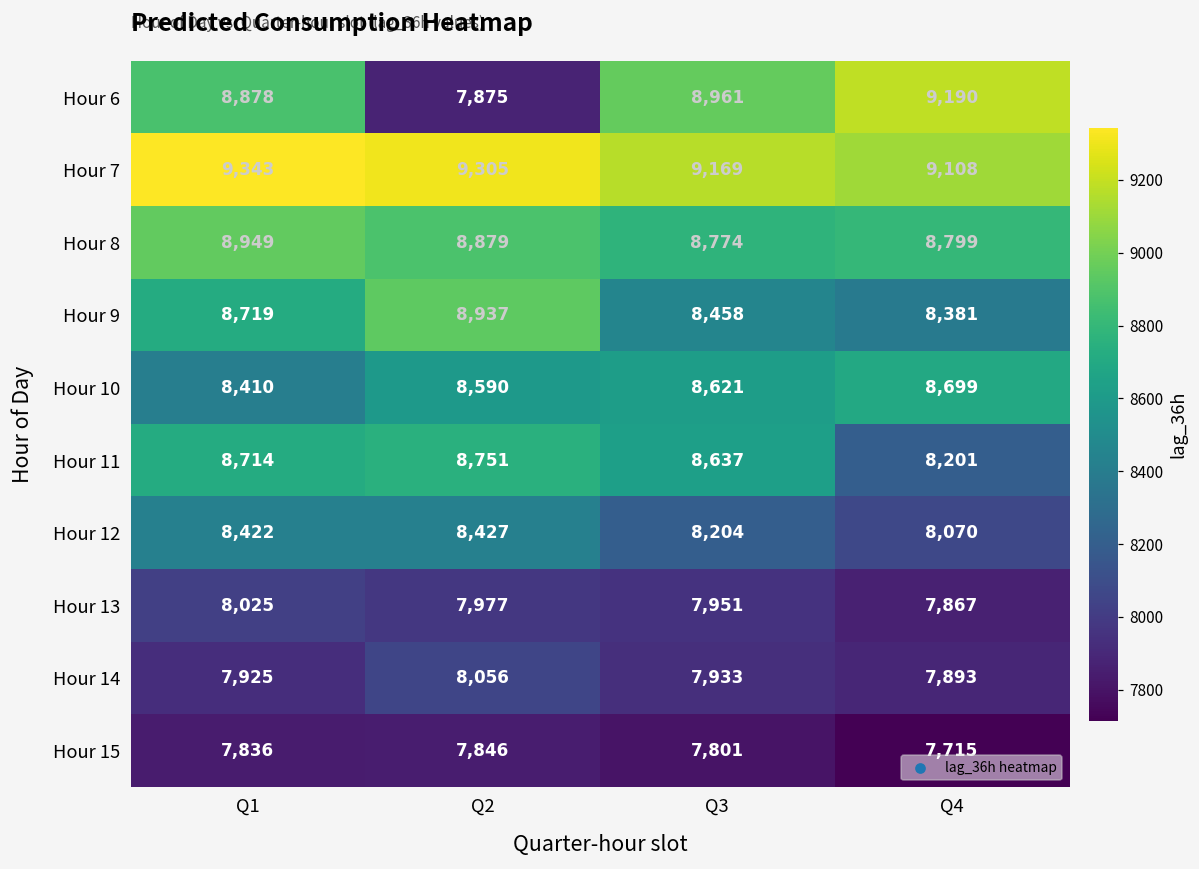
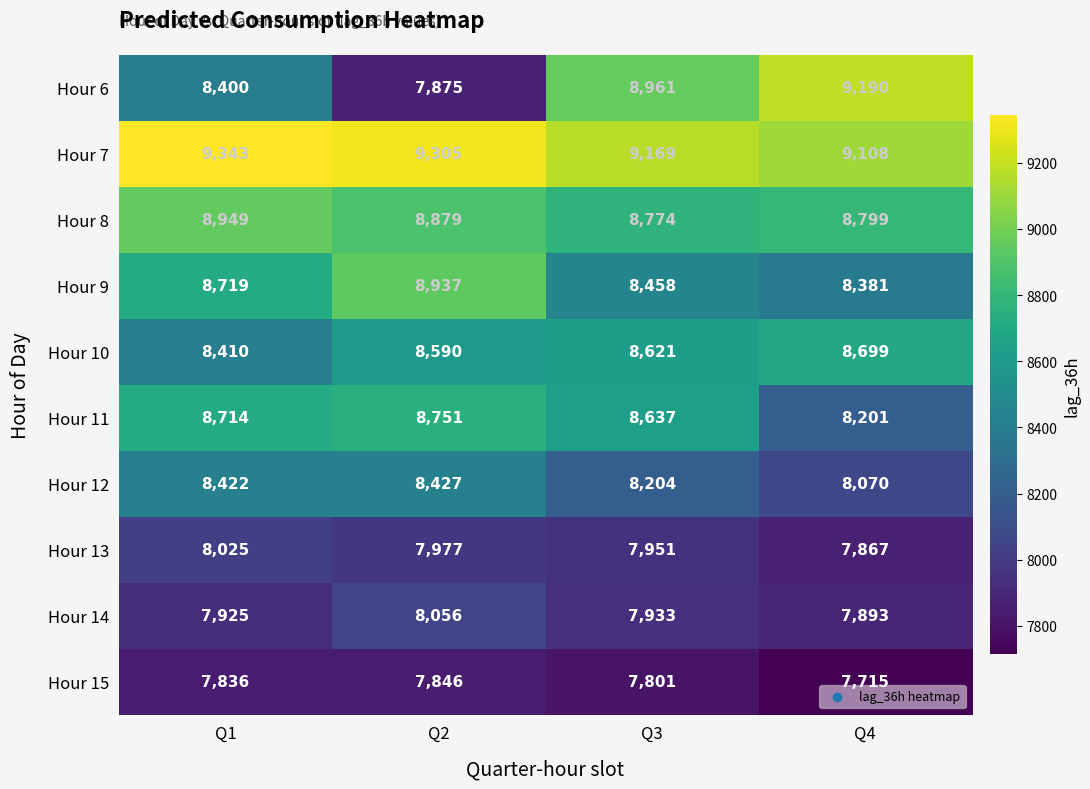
  {
    "Hour 6": {
-     "Q1": "8,878",
+     "Q1": "8,400",
      "Q2": "7,875",
      "Q3": "8,961",
      "Q4": "9,190"
    },
    "Hour 7": {
      "Q1": "9,343",
      "Q2": "9,305",
      "Q3": "9,169",
      "Q4": "9,108"
    },
    "Hour 8": {
      "Q1": "8,949",
      "Q2": "8,879",
      "Q3": "8,774",
      "Q4": "8,799"
    },
    "Hour 9": {
      "Q1": "8,719",
      "Q2": "8,937",
      "Q3": "8,458",
      "Q4": "8,381"
    },
    "Hour 10": {
      "Q1": "8,410",
      "Q2": "8,590",
      "Q3": "8,621",
      "Q4": "8,699"
    },
    "Hour 11": {
      "Q1": "8,714",
      "Q2": "8,751",
      "Q3": "8,637",
      "Q4": "8,201"
    },
    "Hour 12": {
      "Q1": "8,422",
      "Q2": "8,427",
      "Q3": "8,204",
      "Q4": "8,070"
    },
    "Hour 13": {
      "Q1": "8,025",
      "Q2": "7,977",
      "Q3": "7,951",
      "Q4": "7,867"
    },
    "Hour 14": {
      "Q1": "7,925",
      "Q2": "8,056",
      "Q3": "7,933",
      "Q4": "7,893"
    },
    "Hour 15": {
      "Q1": "7,836",
      "Q2": "7,846",
      "Q3": "7,801"
    }
  }
